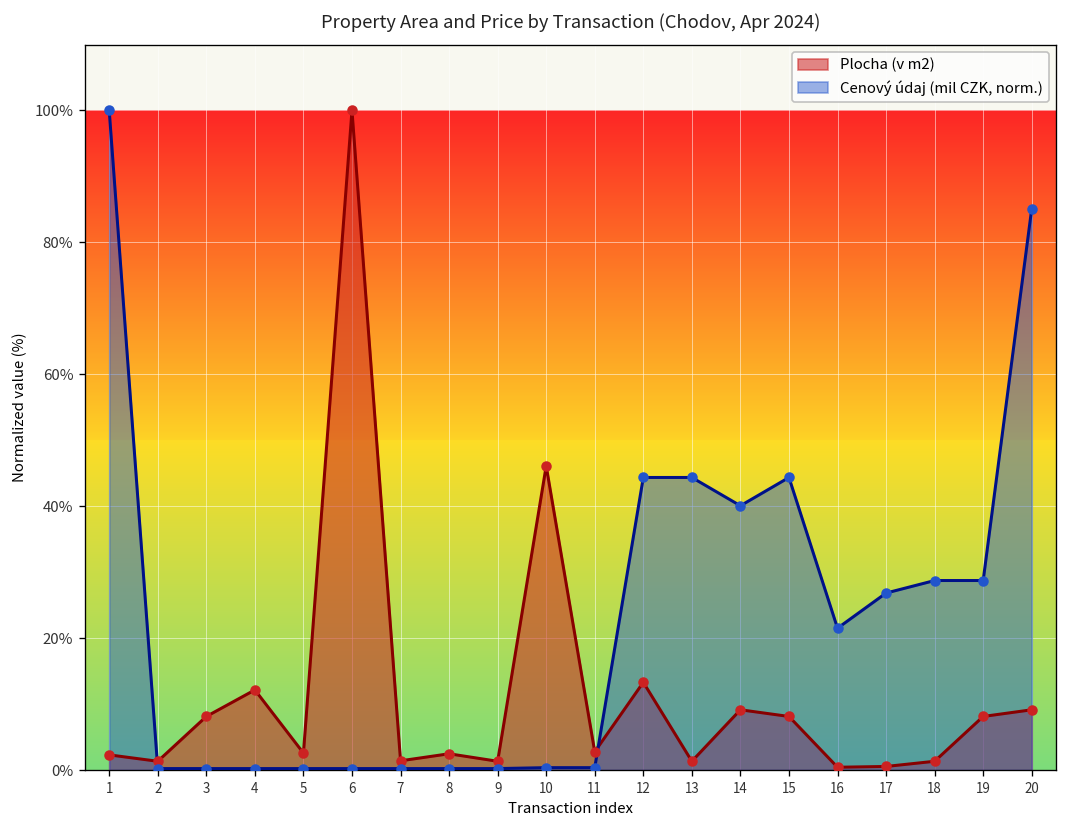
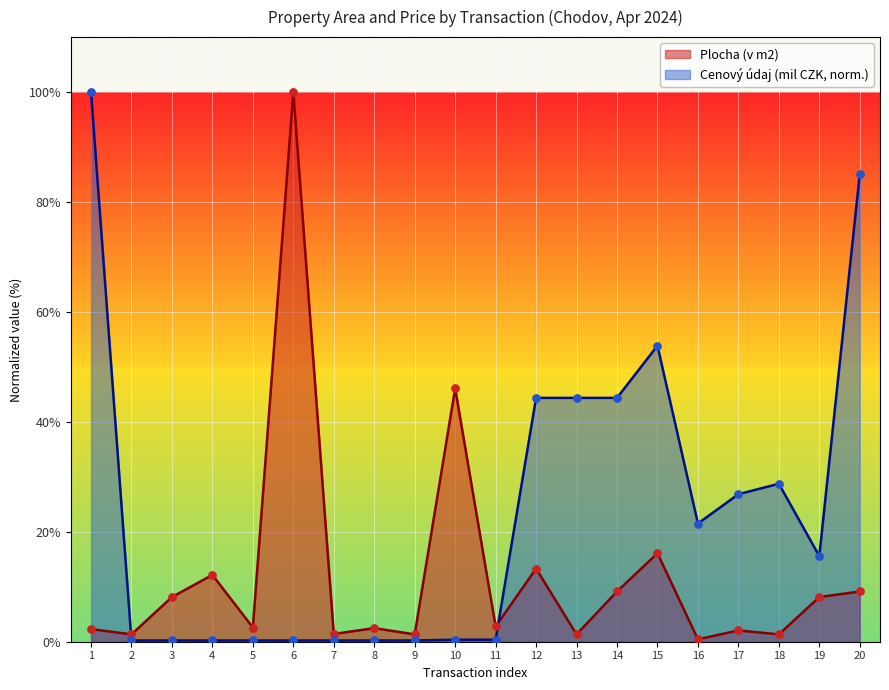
  {
    "Plocha (v m2)": {
      "1": "2%",
      "2": "1%",
      "3": "8%",
      "4": "12%",
      "5": "3%",
      "6": "100%",
      "7": "1%",
      "8": "2%",
      "9": "1%",
      "10": "46%",
      "11": "3%",
      "12": "13%",
      "13": "1%",
      "14": "9%",
-     "15": "8%",
+     "15": "16%",
      "16": "0%",
-     "17": "1%",
+     "17": "2%",
      "18": "1%",
      "19": "8%",
      "20": "9%"
    },
    "Cenový údaj (mil CZK, norm.)": {
      "1": "100%",
      "2": "0%",
      "3": "0%",
      "4": "0%",
      "5": "0%",
      "6": "0%",
      "7": "0%",
      "8": "0%",
      "9": "0%",
      "10": "0%",
      "11": "0%",
      "12": "44%",
      "13": "44%",
-     "14": "40%",
-     "15": "44%",
+     "14": "44%",
+     "15": "54%",
      "16": "22%",
      "17": "27%",
      "18": "29%",
-     "19": "29%",
+     "19": "16%",
      "20": "85%"
    }
  }
